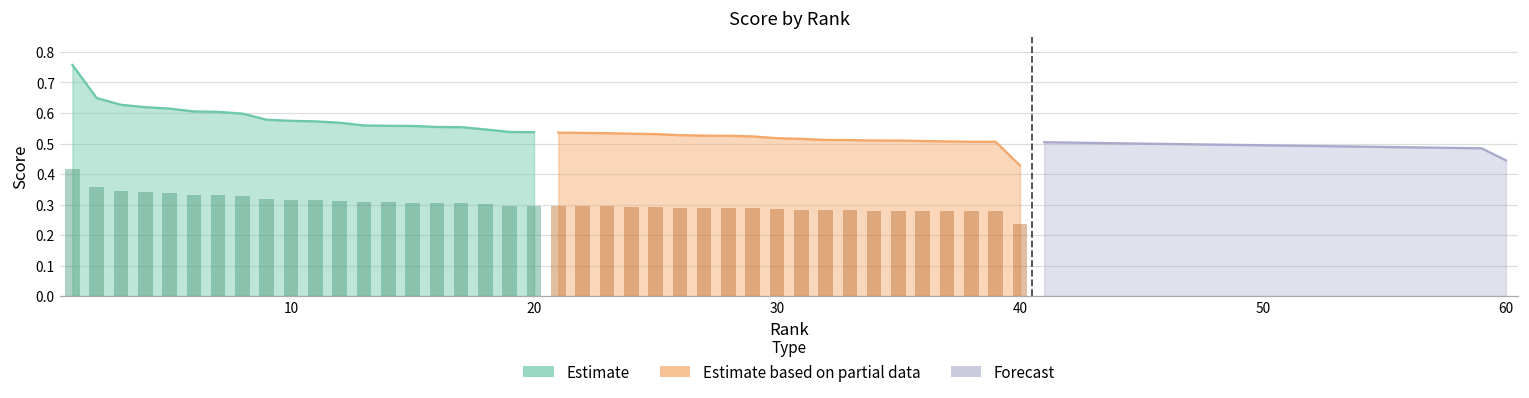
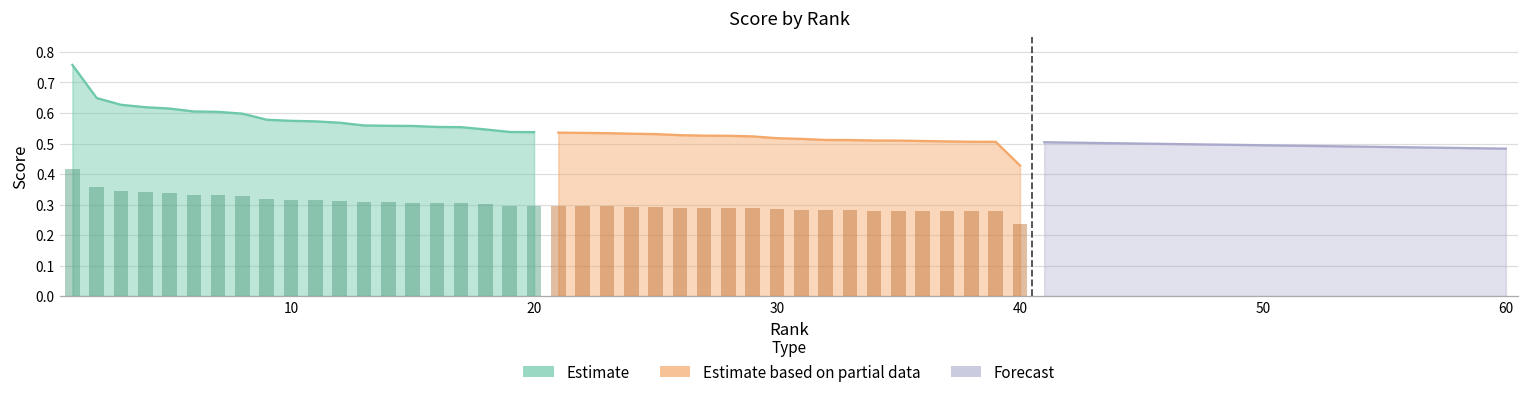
  {
    "Estimate based on partial data": {
      "30": 0.52,
      "40": 0.43
    },
    "Forecast": {
      "50": 0.49,
-     "60": 0.44
+     "60": 0.48
    }
  }
